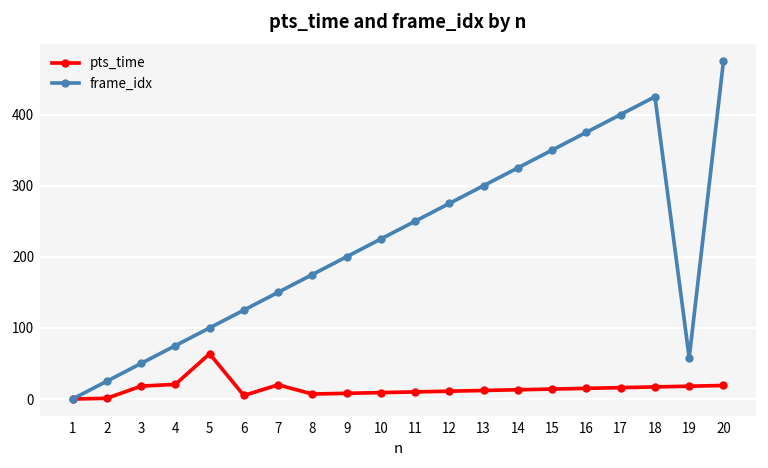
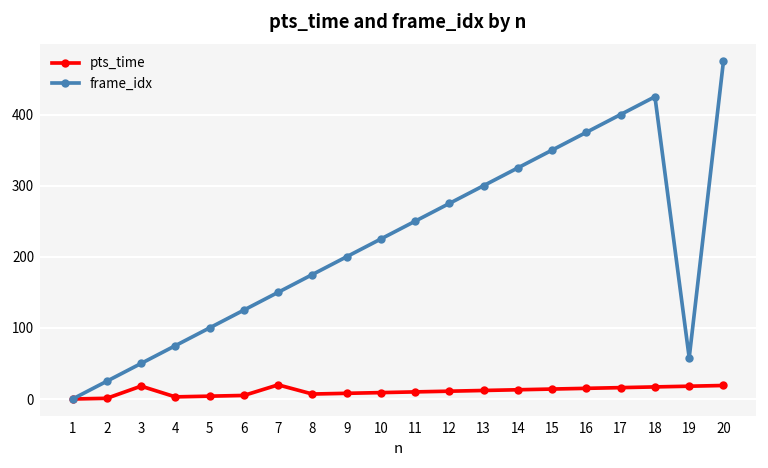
  {
    "pts_time": {
      "2": 0,
      "3": 20,
-     "4": 20,
-     "5": 60,
+     "4": 0,
+     "5": 0,
      "6": 10,
      "7": 20,
      "8": 10,
      "9": 10,
      "10": 10,
      "11": 10,
      "12": 10,
      "13": 10,
      "14": 10,
      "15": 10,
      "16": 20,
      "17": 20,
      "18": 20,
      "19": 20,
      "20": 20
    },
    "frame_idx": {
      "2": 30,
      "3": 50,
      "4": 80,
      "5": 100,
      "6": 130,
      "7": 150,
      "8": 180,
      "9": 200,
      "10": 230,
      "11": 250,
      "12": 280,
      "13": 300,
      "14": 330,
      "15": 350,
      "16": 380,
      "17": 400,
      "18": 430,
      "19": 60,
      "20": 480
    }
  }
